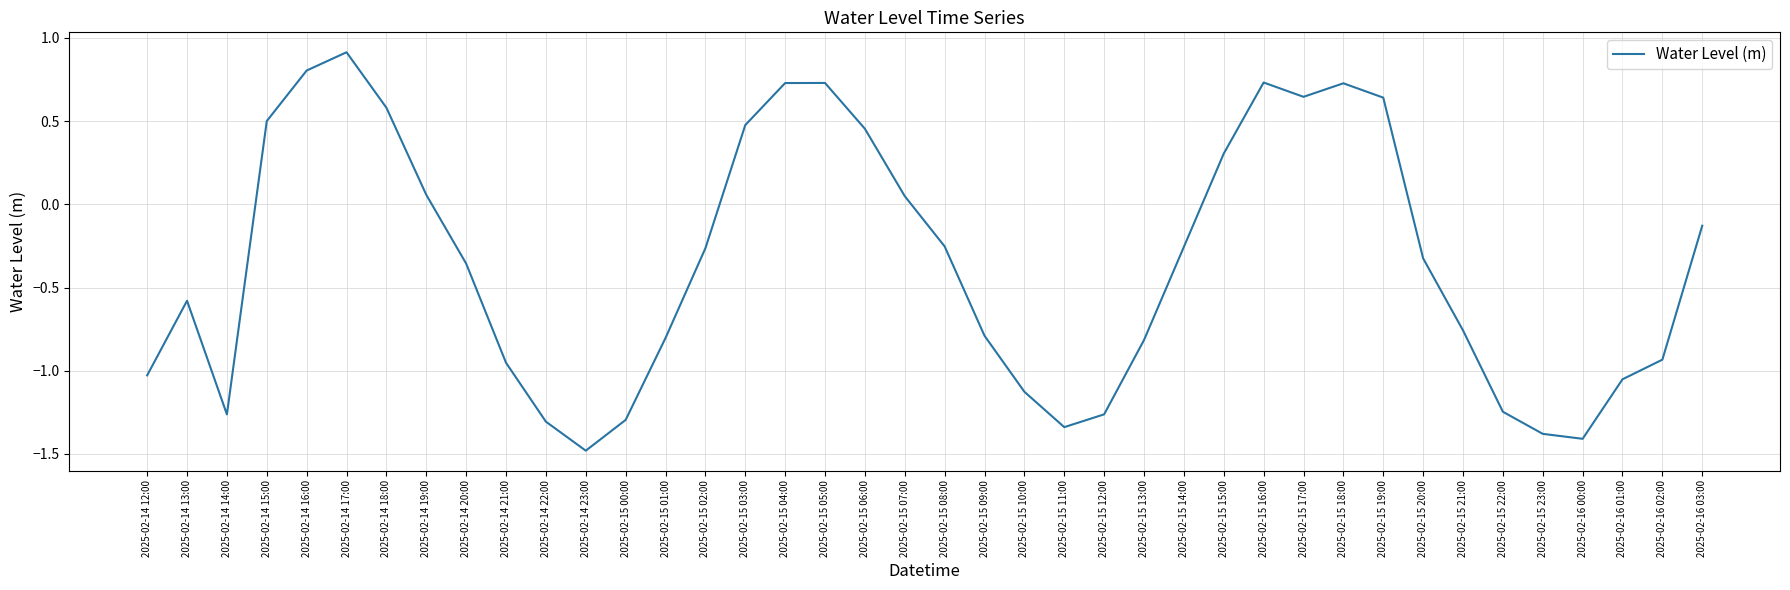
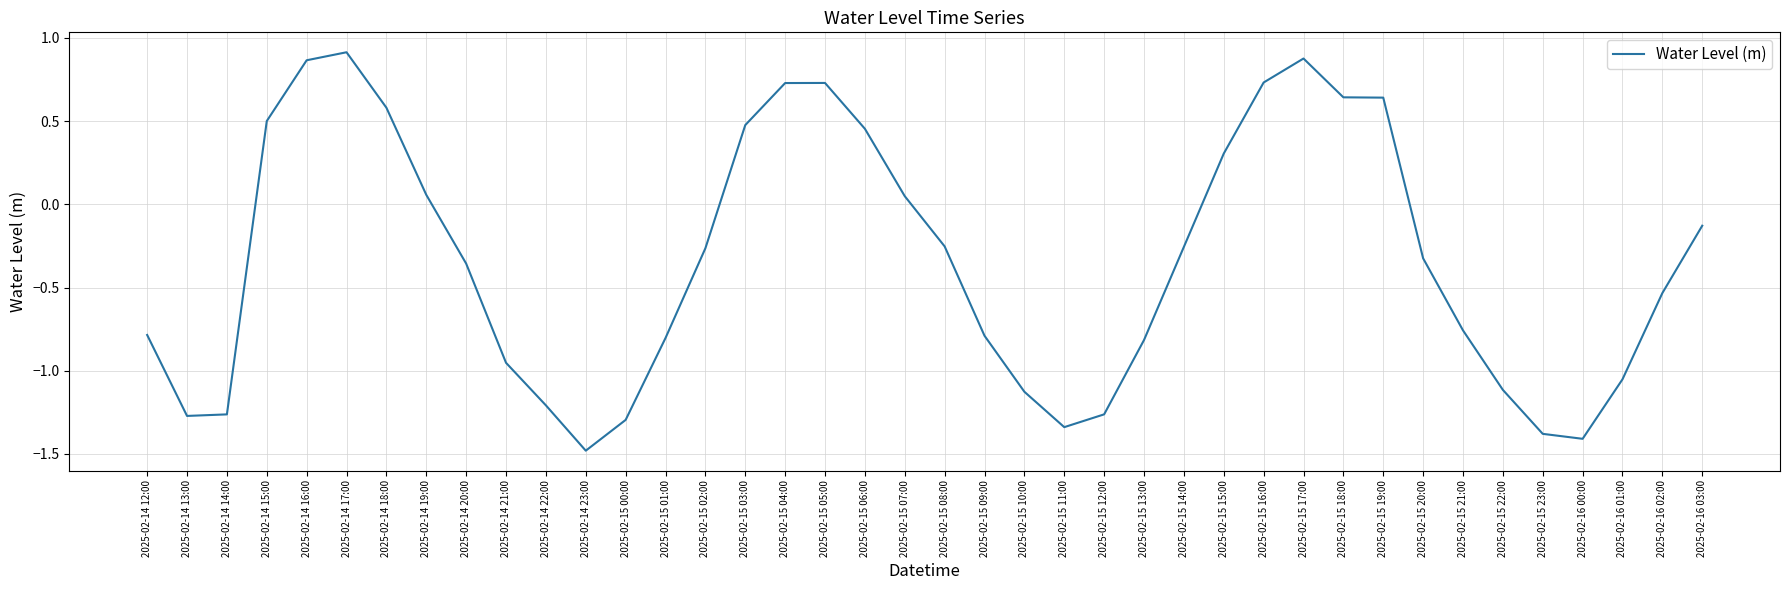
  {
-   "2025-02-14 12:00": -1.03,
-   "2025-02-14 13:00": -0.58,
+   "2025-02-14 12:00": -0.78,
+   "2025-02-14 13:00": -1.27,
    "2025-02-14 14:00": -1.26,
    "2025-02-14 15:00": 0.50,
-   "2025-02-14 16:00": 0.80,
+   "2025-02-14 16:00": 0.87,
    "2025-02-14 17:00": 0.91,
    "2025-02-14 18:00": 0.58,
    "2025-02-14 19:00": 0.06,
    "2025-02-14 20:00": -0.36,
    "2025-02-14 21:00": -0.95,
-   "2025-02-14 22:00": -1.31,
+   "2025-02-14 22:00": -1.21,
    "2025-02-14 23:00": -1.48,
    "2025-02-15 00:00": -1.30,
    "2025-02-15 01:00": -0.80,
    "2025-02-15 02:00": -0.26,
    "2025-02-15 03:00": 0.48,
    "2025-02-15 04:00": 0.73,
    "2025-02-15 05:00": 0.73,
    "2025-02-15 06:00": 0.45,
    "2025-02-15 07:00": 0.05,
    "2025-02-15 08:00": -0.25,
    "2025-02-15 09:00": -0.79,
    "2025-02-15 10:00": -1.13,
    "2025-02-15 11:00": -1.34,
    "2025-02-15 12:00": -1.26,
    "2025-02-15 13:00": -0.82,
    "2025-02-15 14:00": -0.26,
    "2025-02-15 15:00": 0.31,
    "2025-02-15 16:00": 0.73,
-   "2025-02-15 17:00": 0.65,
-   "2025-02-15 18:00": 0.73,
+   "2025-02-15 17:00": 0.88,
+   "2025-02-15 18:00": 0.64,
    "2025-02-15 19:00": 0.64,
    "2025-02-15 20:00": -0.32,
    "2025-02-15 21:00": -0.76,
-   "2025-02-15 22:00": -1.25,
+   "2025-02-15 22:00": -1.11,
    "2025-02-15 23:00": -1.38,
    "2025-02-16 00:00": -1.41,
    "2025-02-16 01:00": -1.05,
-   "2025-02-16 02:00": -0.93,
+   "2025-02-16 02:00": -0.53,
    "2025-02-16 03:00": -0.13
  }
